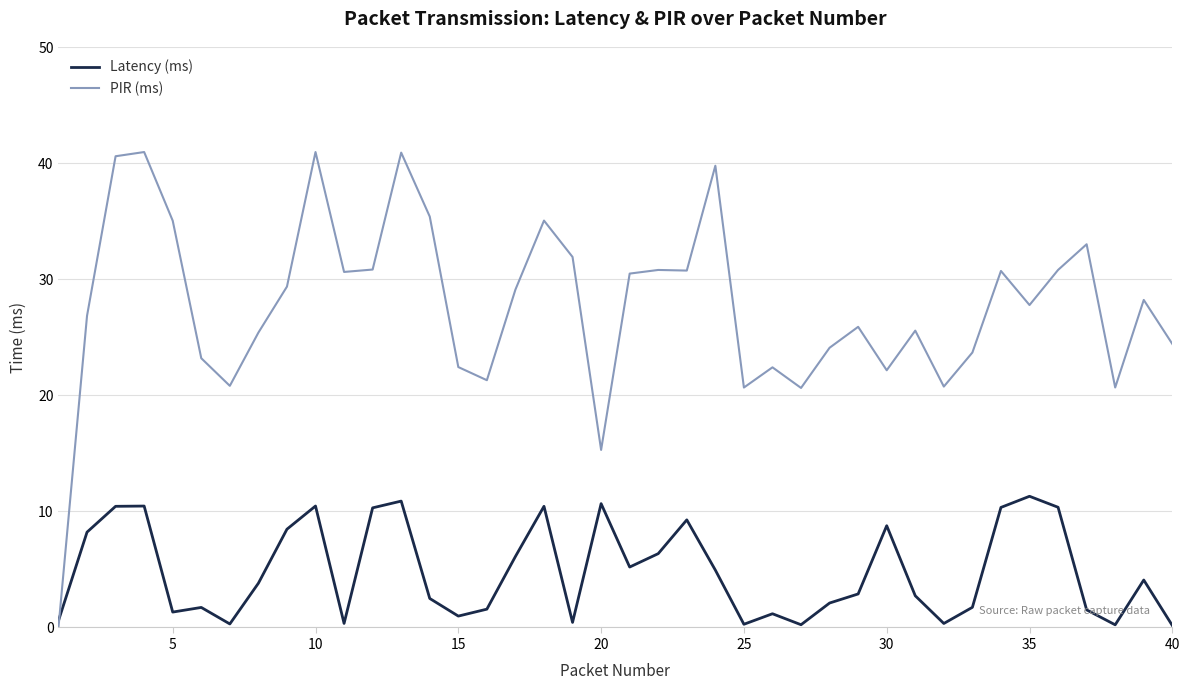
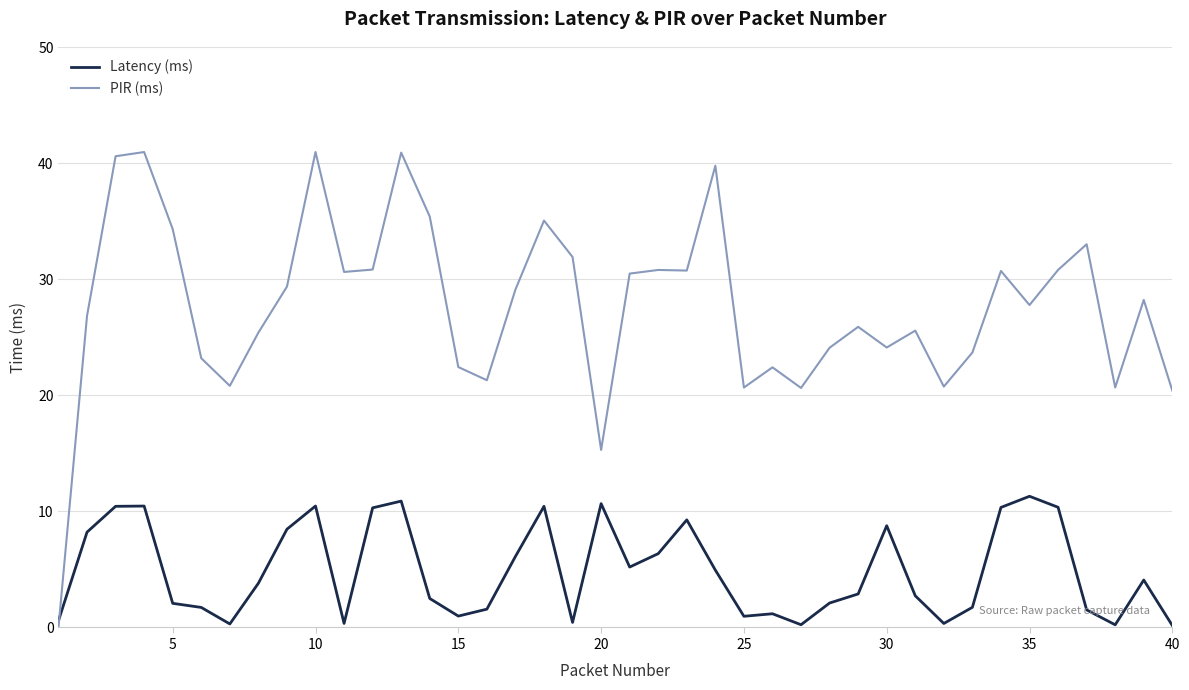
  {
    "Latency (ms)": {
-     "5": 1.3,
+     "5": 2.1,
      "10": 10.5,
      "15": 1.0,
      "20": 10.7,
-     "25": 0.3,
+     "25": 1.0,
      "30": 8.8,
      "35": 11.3,
      "40": 0.2
    },
    "PIR (ms)": {
-     "5": 35.1,
+     "5": 34.3,
      "10": 41.0,
      "15": 22.4,
      "20": 15.3,
      "25": 20.7,
-     "30": 22.2,
+     "30": 24.1,
      "35": 27.8,
-     "40": 24.4
+     "40": 20.4
    }
  }
